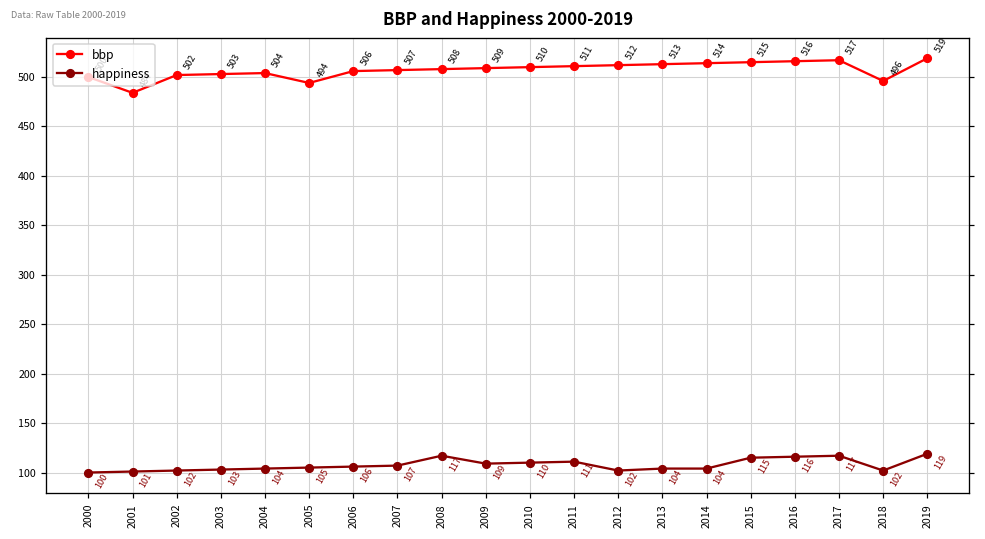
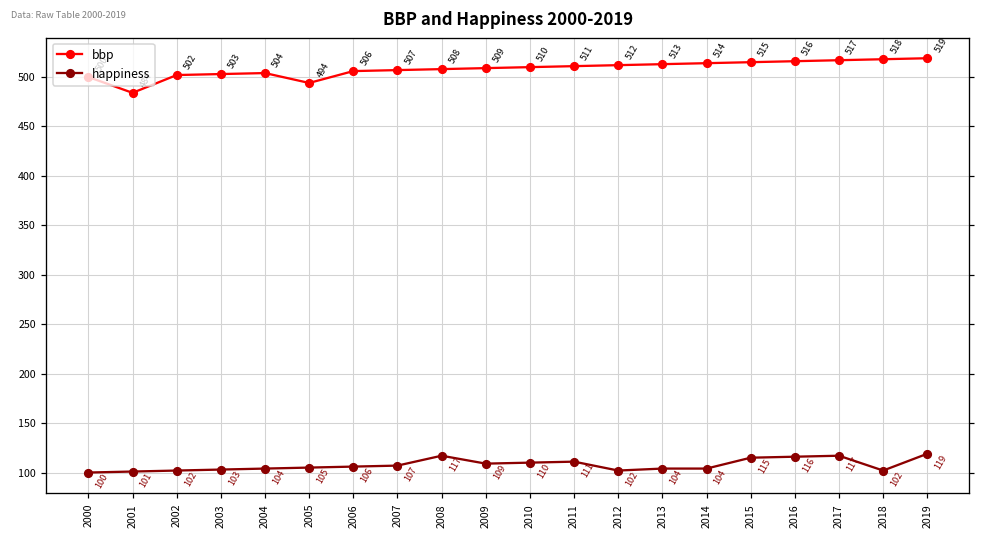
  {
    "bbp": {
      "2002": 502,
      "2003": 503,
      "2004": 504,
      "2005": 494,
      "2006": 506,
      "2007": 507,
      "2008": 508,
      "2009": 509,
      "2010": 510,
      "2011": 511,
      "2012": 512,
      "2013": 513,
      "2014": 514,
      "2015": 515,
      "2016": 516,
      "2017": 517,
-     "2018": 496,
+     "2018": 518,
      "2019": 519
    },
    "happiness": {
      "2000": 100,
      "2001": 101,
      "2002": 102,
      "2003": 103,
      "2004": 104,
      "2005": 105,
      "2006": 106,
      "2007": 107,
      "2008": 117,
      "2009": 109,
      "2010": 110,
      "2011": 111,
      "2012": 102,
      "2013": 104,
      "2014": 104,
      "2015": 115,
      "2016": 116,
      "2017": 117,
      "2018": 102,
      "2019": 119
    }
  }
